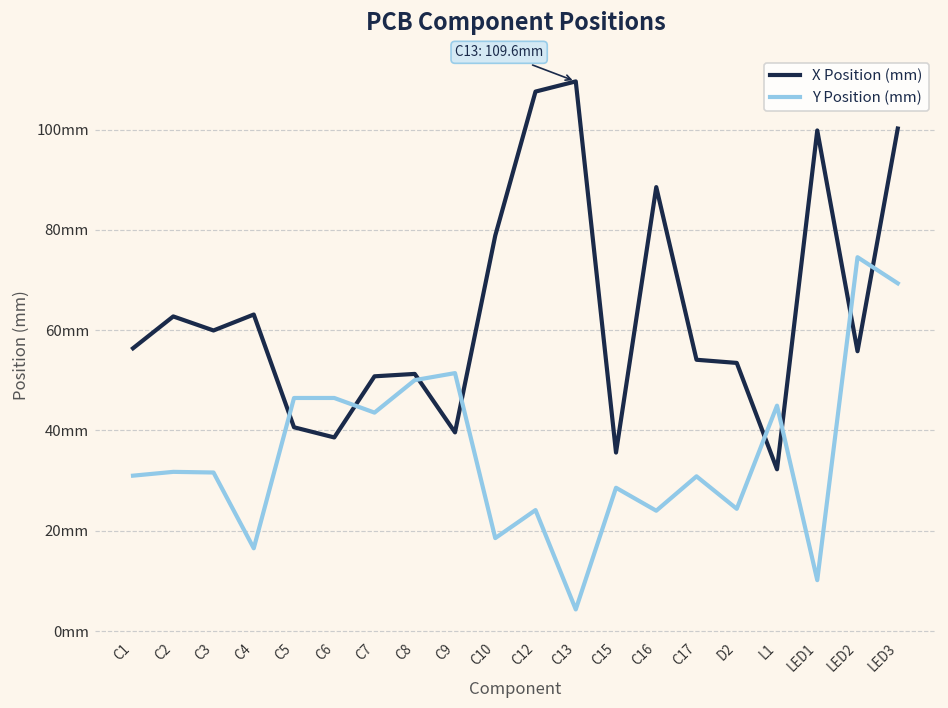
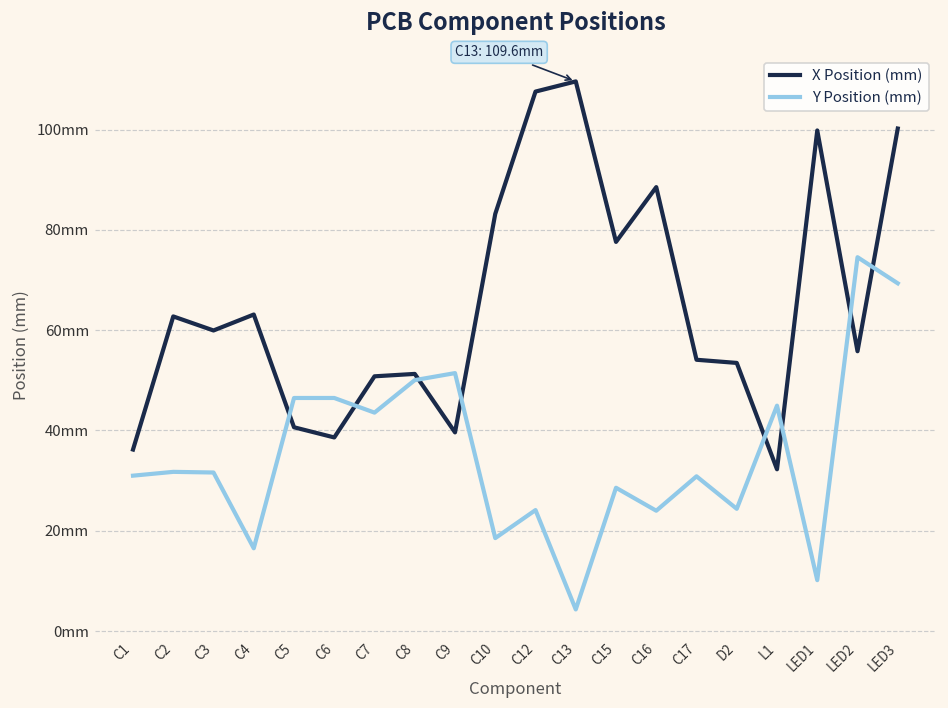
  {
    "X Position (mm)": {
-     "C1": "56mm",
+     "C1": "36mm",
      "C2": "63mm",
      "C3": "60mm",
      "C4": "63mm",
      "C5": "41mm",
      "C6": "39mm",
      "C7": "51mm",
      "C8": "51mm",
      "C9": "40mm",
-     "C10": "79mm",
+     "C10": "83mm",
      "C12": "108mm",
-     "C15": "36mm",
+     "C15": "78mm",
      "C16": "89mm",
      "C17": "54mm",
      "D2": "53mm",
      "L1": "32mm",
      "LED1": "100mm",
      "LED2": "56mm",
      "LED3": "100mm"
    },
    "Y Position (mm)": {
      "C1": "31mm",
      "C2": "32mm",
      "C3": "32mm",
      "C4": "17mm",
      "C5": "46mm",
      "C6": "46mm",
      "C7": "44mm",
      "C8": "50mm",
      "C9": "51mm",
      "C10": "19mm",
      "C12": "24mm",
      "C13": "4mm",
      "C15": "29mm",
      "C16": "24mm",
      "C17": "31mm",
      "D2": "24mm",
      "L1": "45mm",
      "LED1": "10mm",
      "LED2": "75mm",
      "LED3": "69mm"
    }
  }
